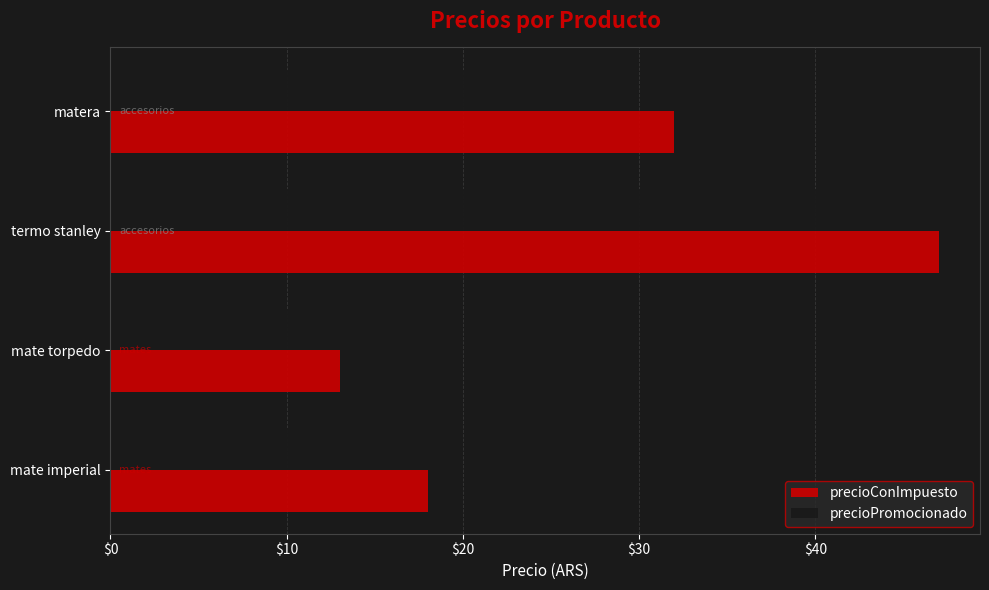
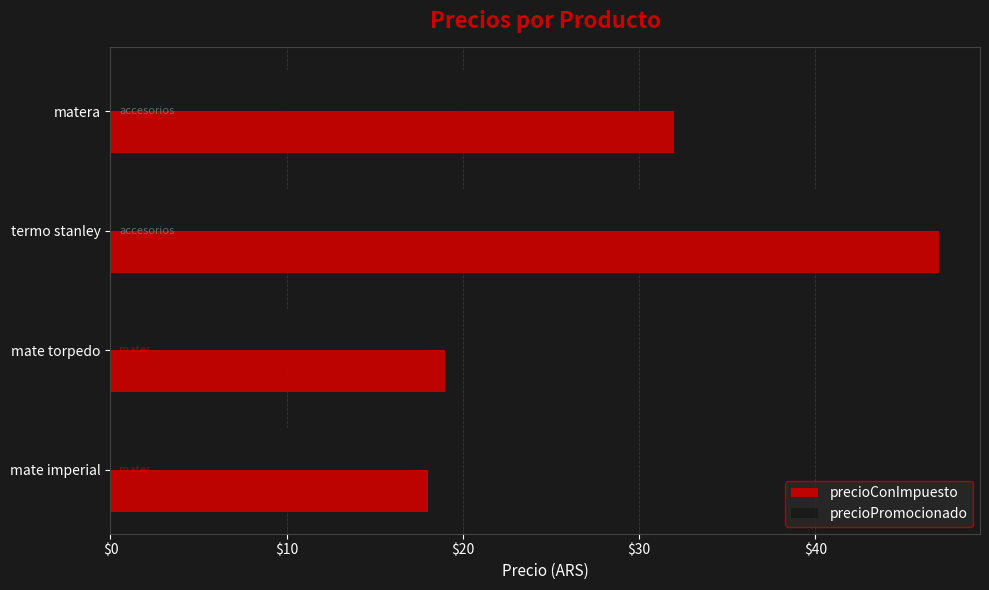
  {
    "precioConImpuesto": {
      "matera": "$32",
      "termo stanley": "$47",
-     "mate torpedo": "$13",
+     "mate torpedo": "$19",
      "mate imperial": "$18"
    },
    "precioPromocionado": {
      "matera": "$28",
      "termo stanley": "$42.3",
      "mate torpedo": "$19",
      "mate imperial": "$19"
    }
  }
